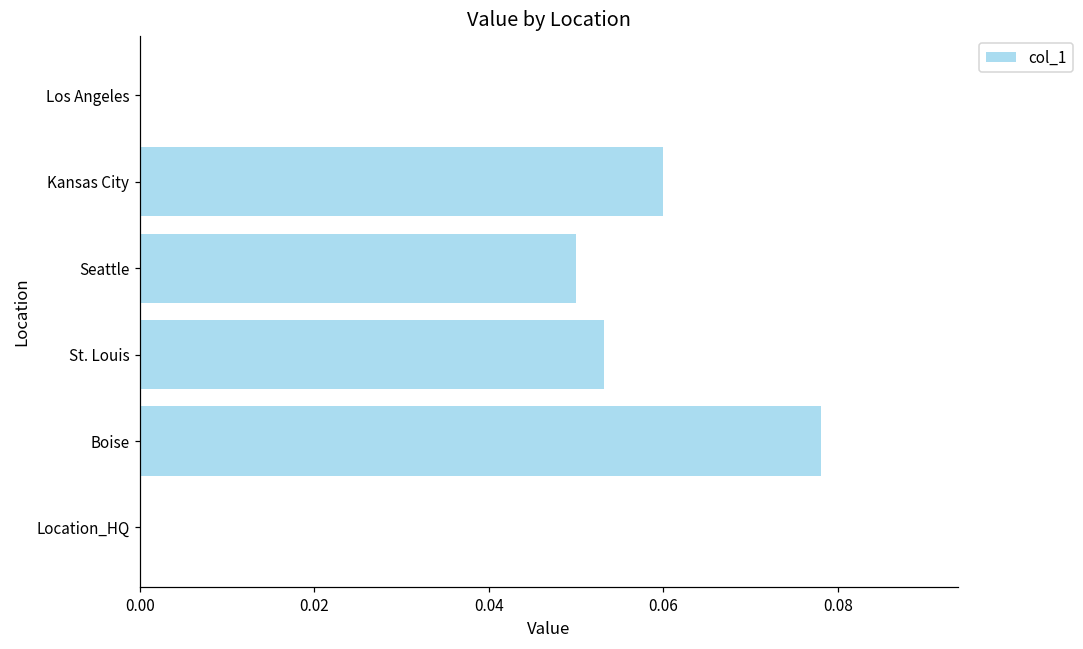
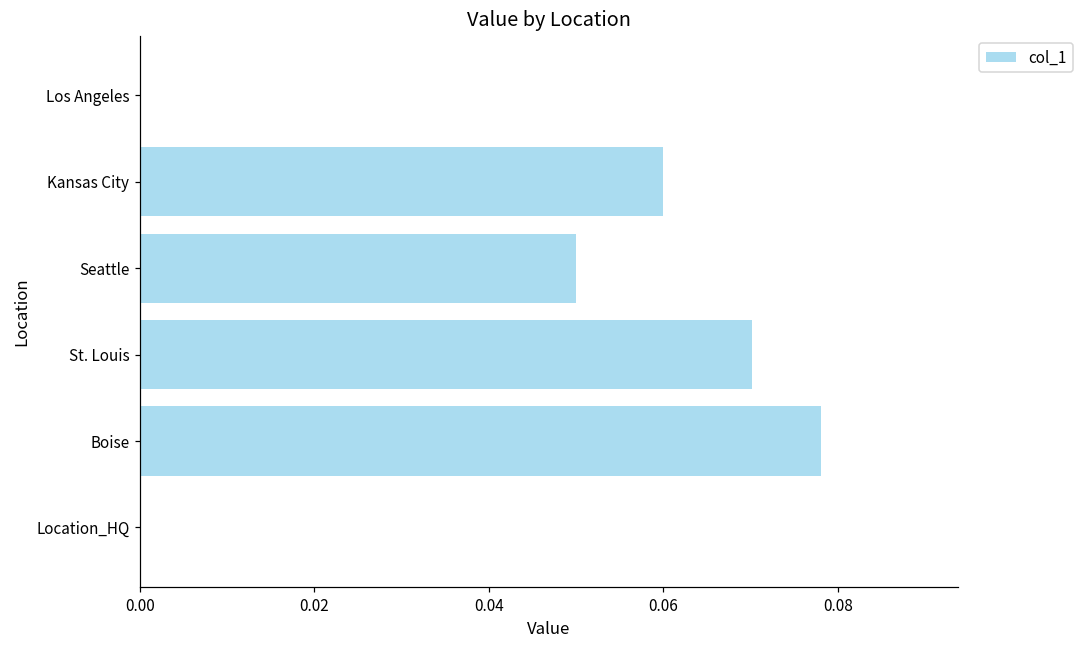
  {
    "Los Angeles": 0.000,
    "Kansas City": 0.060,
    "Seattle": 0.050,
-   "St. Louis": 0.053,
+   "St. Louis": 0.070,
    "Boise": 0.078,
    "Location_HQ": 0.000
  }
